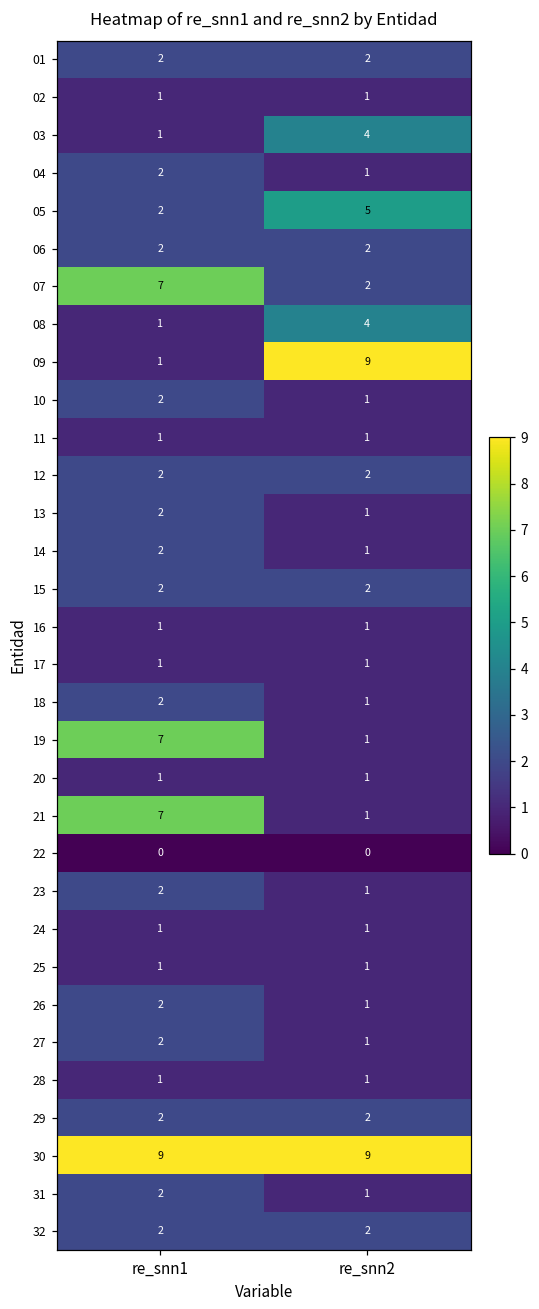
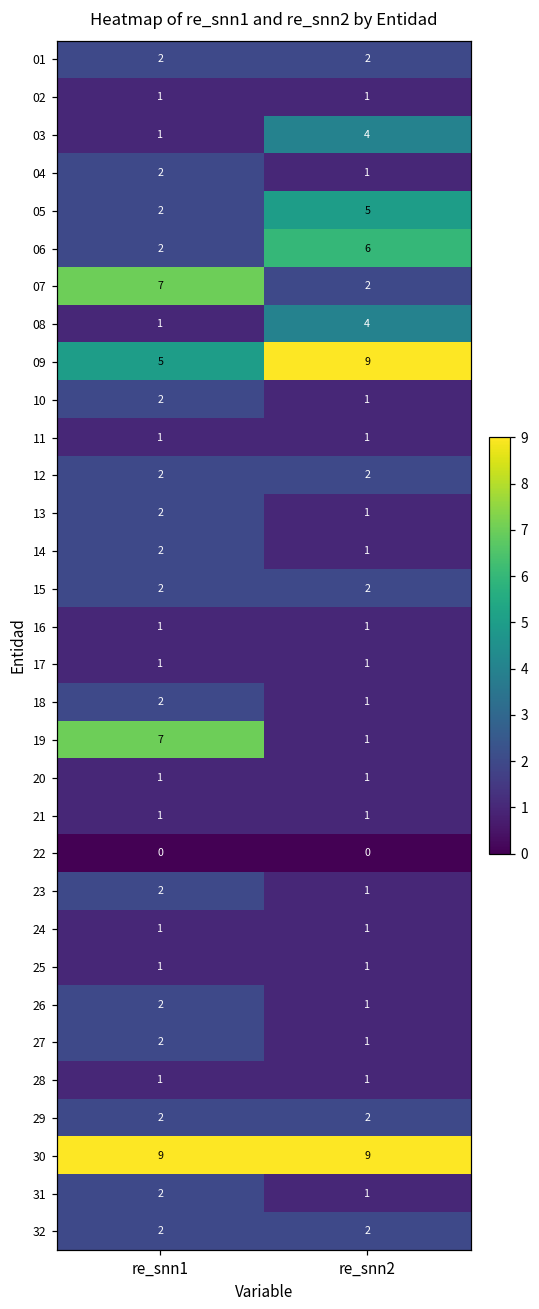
  {
    "01": {
      "re_snn1": 2,
      "re_snn2": 2
    },
    "02": {
      "re_snn1": 1,
      "re_snn2": 1
    },
    "03": {
      "re_snn1": 1,
      "re_snn2": 4
    },
    "04": {
      "re_snn1": 2,
      "re_snn2": 1
    },
    "05": {
      "re_snn1": 2,
      "re_snn2": 5
    },
    "06": {
      "re_snn1": 2,
-     "re_snn2": 2
+     "re_snn2": 6
    },
    "07": {
      "re_snn1": 7,
      "re_snn2": 2
    },
    "08": {
      "re_snn1": 1,
      "re_snn2": 4
    },
    "09": {
-     "re_snn1": 1,
+     "re_snn1": 5,
      "re_snn2": 9
    },
    "10": {
      "re_snn1": 2,
      "re_snn2": 1
    },
    "11": {
      "re_snn1": 1,
      "re_snn2": 1
    },
    "12": {
      "re_snn1": 2,
      "re_snn2": 2
    },
    "13": {
      "re_snn1": 2,
      "re_snn2": 1
    },
    "14": {
      "re_snn1": 2,
      "re_snn2": 1
    },
    "15": {
      "re_snn1": 2,
      "re_snn2": 2
    },
    "16": {
      "re_snn1": 1,
      "re_snn2": 1
    },
    "17": {
      "re_snn1": 1,
      "re_snn2": 1
    },
    "18": {
      "re_snn1": 2,
      "re_snn2": 1
    },
    "19": {
      "re_snn1": 7,
      "re_snn2": 1
    },
    "20": {
      "re_snn1": 1,
      "re_snn2": 1
    },
    "21": {
-     "re_snn1": 7,
+     "re_snn1": 1,
      "re_snn2": 1
    },
    "22": {
      "re_snn1": 0,
      "re_snn2": 0
    },
    "23": {
      "re_snn1": 2,
      "re_snn2": 1
    },
    "24": {
      "re_snn1": 1,
      "re_snn2": 1
    },
    "25": {
      "re_snn1": 1,
      "re_snn2": 1
    },
    "26": {
      "re_snn1": 2,
      "re_snn2": 1
    },
    "27": {
      "re_snn1": 2,
      "re_snn2": 1
    },
    "28": {
      "re_snn1": 1,
      "re_snn2": 1
    },
    "29": {
      "re_snn1": 2,
      "re_snn2": 2
    },
    "30": {
      "re_snn1": 9,
      "re_snn2": 9
    },
    "31": {
      "re_snn1": 2,
      "re_snn2": 1
    },
    "32": {
      "re_snn1": 2,
      "re_snn2": 2
    }
  }
